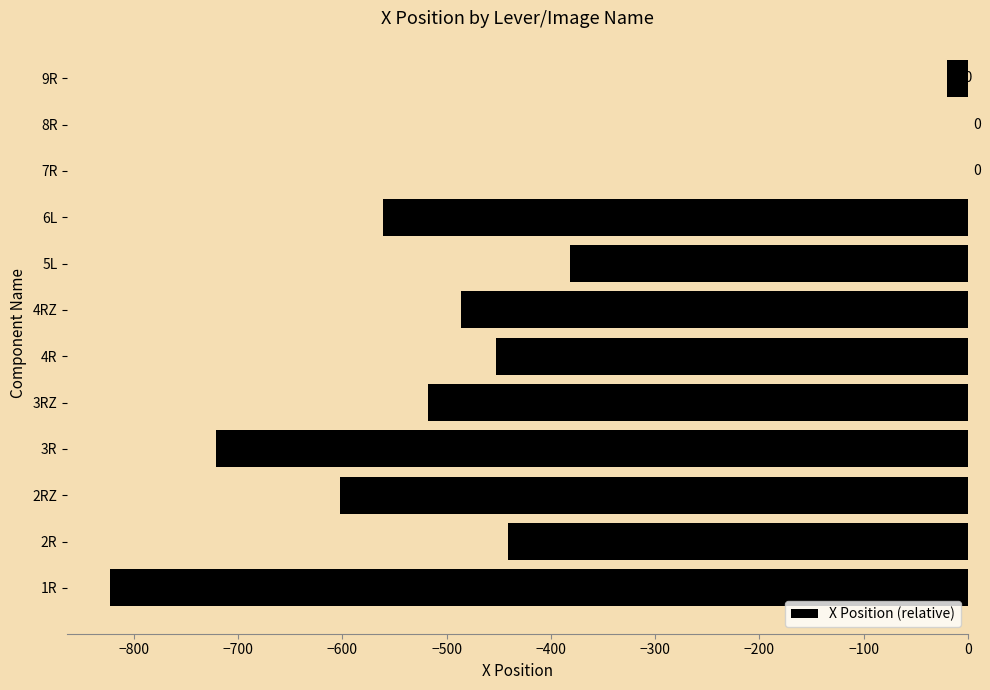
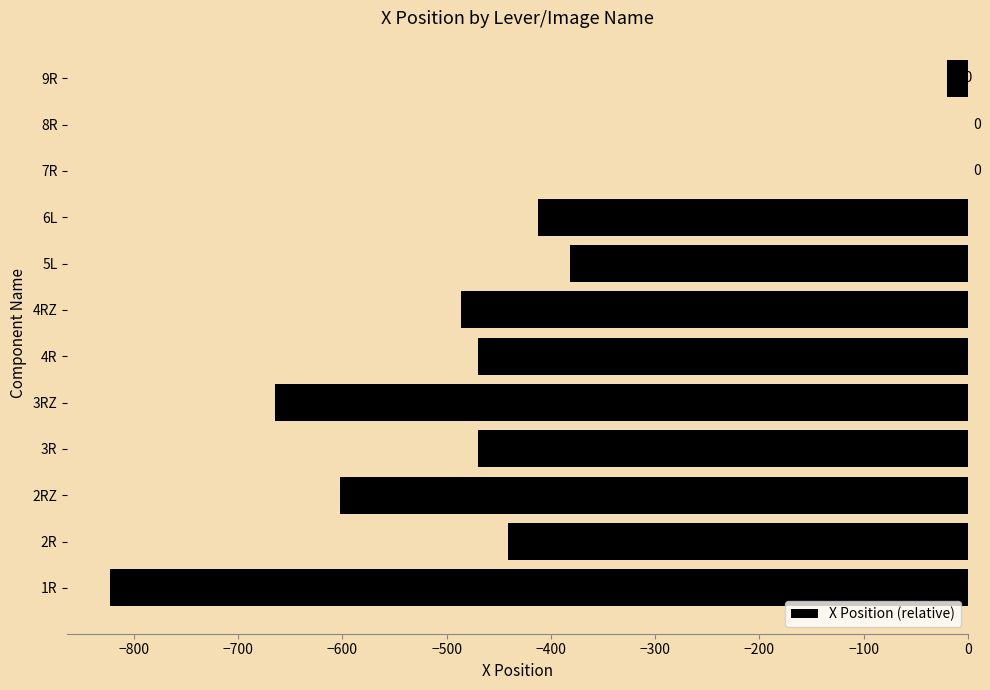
  {
    "9R": -20,
-   "6L": -561,
+   "6L": -412,
    "5L": -382,
    "4RZ": -486,
-   "4R": -453,
-   "3RZ": -518,
-   "3R": -721,
+   "4R": -470,
+   "3RZ": -665,
+   "3R": -470,
    "2RZ": -602,
    "2R": -441,
    "1R": -823
  }
